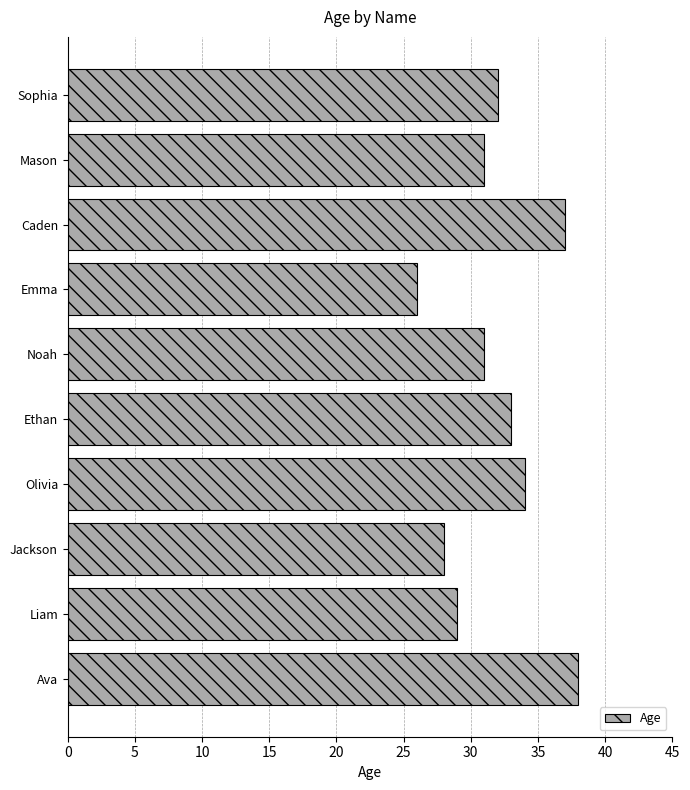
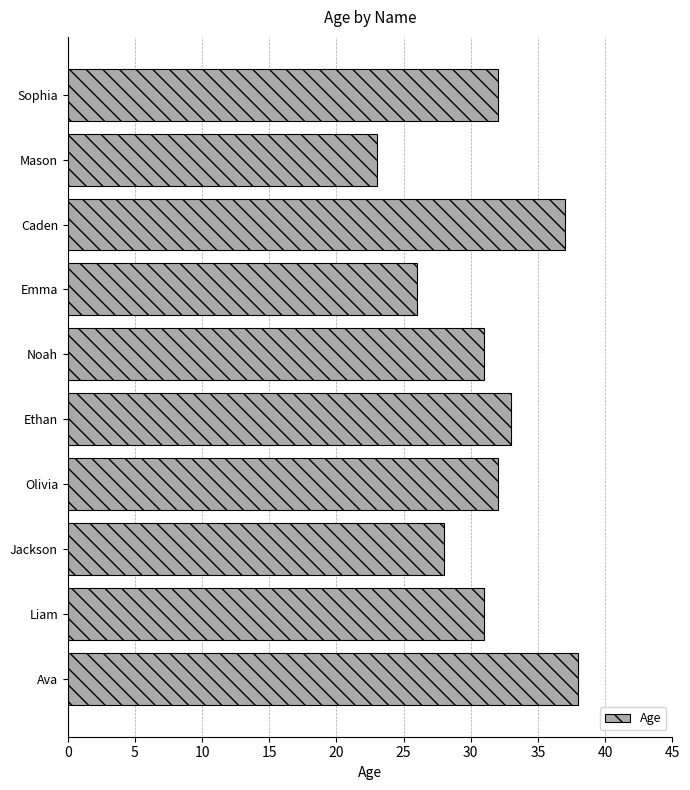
  {
    "Sophia": 32,
-   "Mason": 31,
+   "Mason": 23,
    "Caden": 37,
    "Emma": 26,
    "Noah": 31,
    "Ethan": 33,
-   "Olivia": 34,
+   "Olivia": 32,
    "Jackson": 28,
-   "Liam": 29,
+   "Liam": 31,
    "Ava": 38
  }
